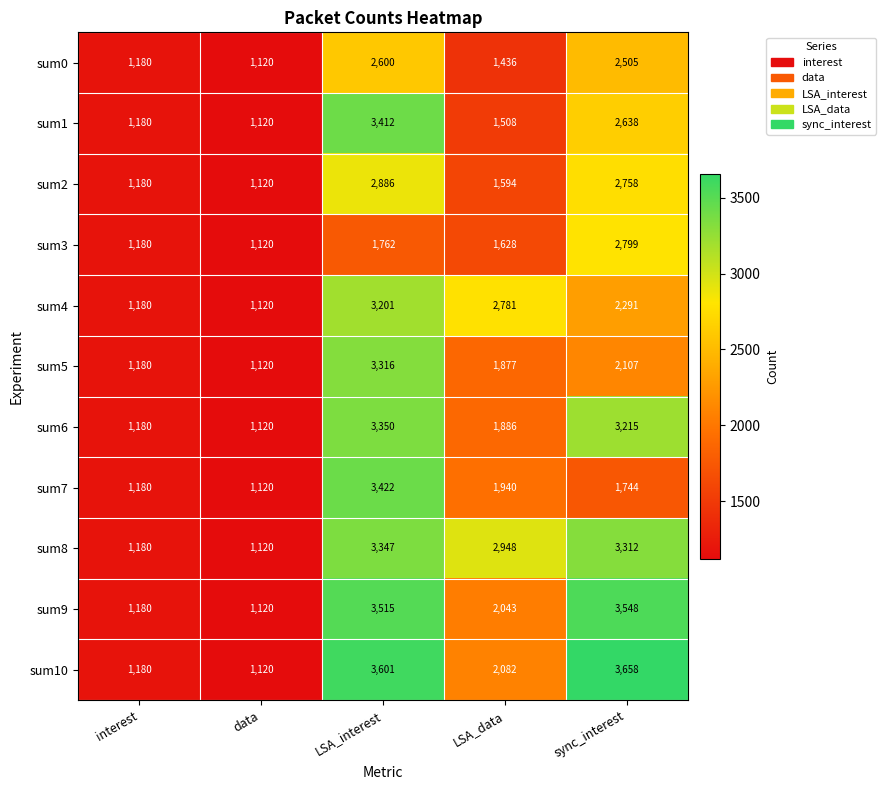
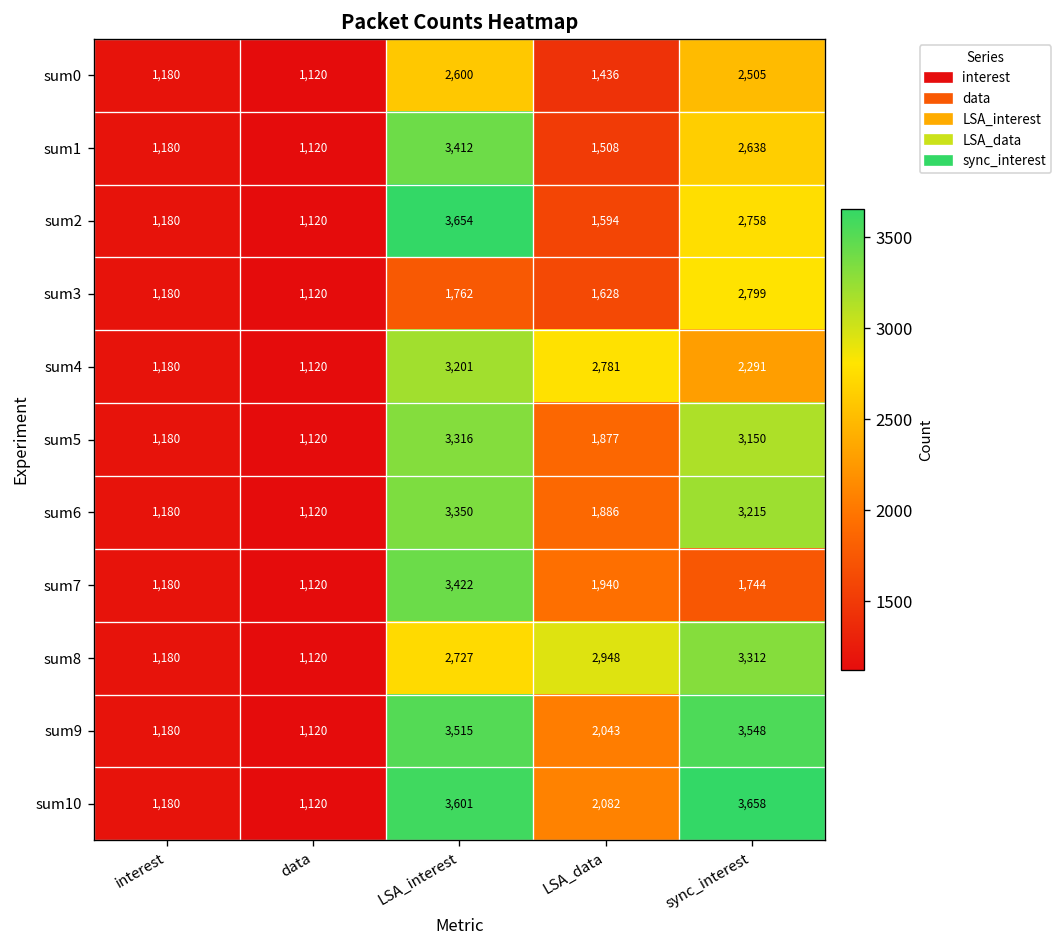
  {
    "sum0": {
      "interest": "1,180",
      "data": "1,120",
      "LSA_interest": "2,600",
      "LSA_data": "1,436",
      "sync_interest": "2,505"
    },
    "sum1": {
      "interest": "1,180",
      "data": "1,120",
      "LSA_interest": "3,412",
      "LSA_data": "1,508",
      "sync_interest": "2,638"
    },
    "sum2": {
      "interest": "1,180",
      "data": "1,120",
-     "LSA_interest": "2,886",
+     "LSA_interest": "3,654",
      "LSA_data": "1,594",
      "sync_interest": "2,758"
    },
    "sum3": {
      "interest": "1,180",
      "data": "1,120",
      "LSA_interest": "1,762",
      "LSA_data": "1,628",
      "sync_interest": "2,799"
    },
    "sum4": {
      "interest": "1,180",
      "data": "1,120",
      "LSA_interest": "3,201",
      "LSA_data": "2,781",
      "sync_interest": "2,291"
    },
    "sum5": {
      "interest": "1,180",
      "data": "1,120",
      "LSA_interest": "3,316",
      "LSA_data": "1,877",
-     "sync_interest": "2,107"
+     "sync_interest": "3,150"
    },
    "sum6": {
      "interest": "1,180",
      "data": "1,120",
      "LSA_interest": "3,350",
      "LSA_data": "1,886",
      "sync_interest": "3,215"
    },
    "sum7": {
      "interest": "1,180",
      "data": "1,120",
      "LSA_interest": "3,422",
      "LSA_data": "1,940",
      "sync_interest": "1,744"
    },
    "sum8": {
      "interest": "1,180",
      "data": "1,120",
-     "LSA_interest": "3,347",
+     "LSA_interest": "2,727",
      "LSA_data": "2,948",
      "sync_interest": "3,312"
    },
    "sum9": {
      "interest": "1,180",
      "data": "1,120",
      "LSA_interest": "3,515",
      "LSA_data": "2,043",
      "sync_interest": "3,548"
    },
    "sum10": {
      "interest": "1,180",
      "data": "1,120",
      "LSA_interest": "3,601",
      "LSA_data": "2,082",
      "sync_interest": "3,658"
    }
  }
